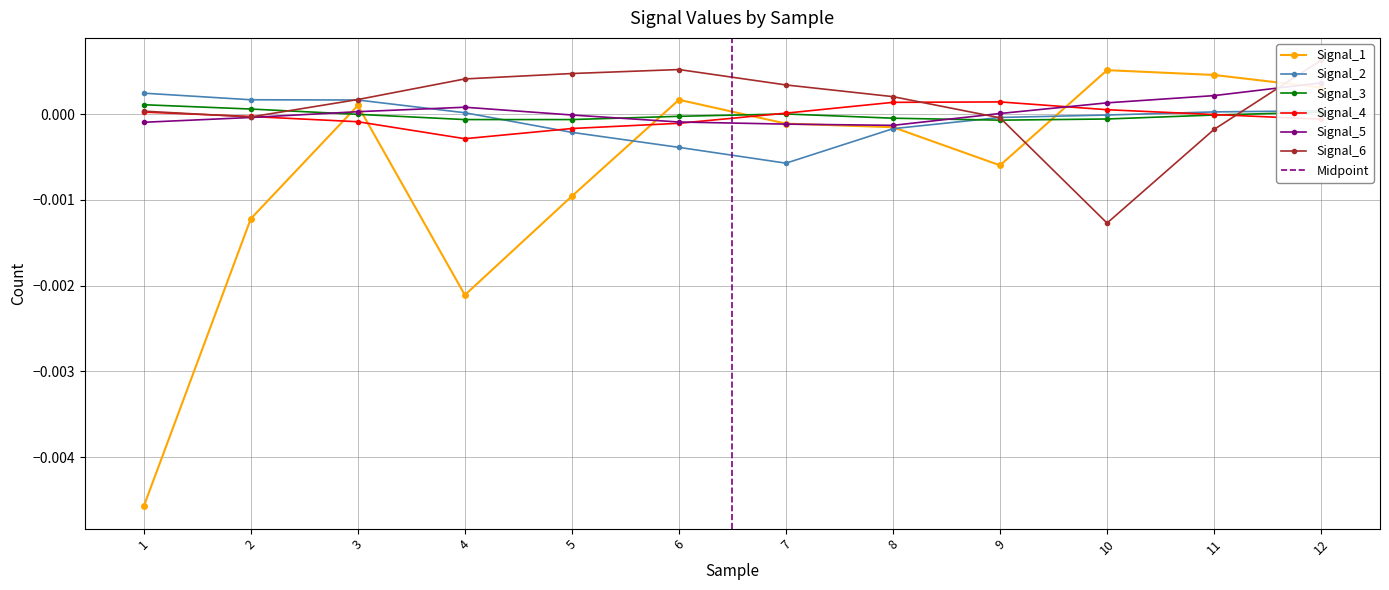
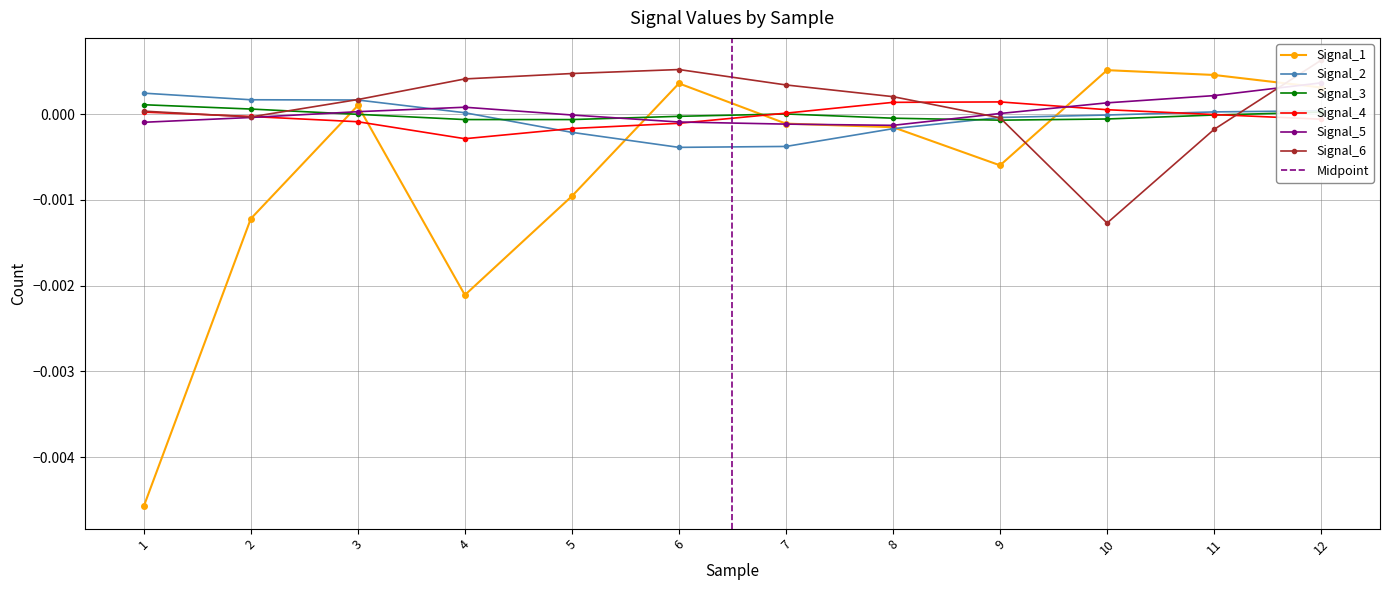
  {
    "Signal_1": {
      "1": -0.0046,
      "2": -0.0012,
      "3": 0.0001,
      "4": -0.0021,
      "5": -0.0010,
-     "6": 0.0002,
+     "6": 0.0004,
      "9": -0.0006,
      "10": 0.0005,
      "11": 0.0005
    },
    "Signal_2": {
      "1": 0.0002,
      "2": 0.0002,
      "4": 0.0000,
      "5": -0.0002,
      "6": -0.0004,
-     "7": -0.0006,
+     "7": -0.0004,
      "10": 0.0000,
      "11": 0.0000
    },
    "Signal_3": {
      "1": 0.0001,
      "2": 0.0001,
      "3": 0.0000,
      "4": -0.0001,
      "5": -0.0001,
      "6": 0.0000,
      "8": 0.0000,
      "10": -0.0001
    },
    "Signal_4": {
      "3": -0.0001,
      "4": -0.0003,
      "5": -0.0002,
      "8": 0.0001,
      "9": 0.0001,
      "10": 0.0001
    },
    "Signal_5": {
      "1": -0.0001,
      "3": 0.0000,
      "4": 0.0001,
      "5": 0.0000,
      "9": 0.0000,
      "10": 0.0001,
      "11": 0.0002
    },
    "Signal_6": {
      "4": 0.0004,
      "5": 0.0005,
      "6": 0.0005,
      "7": 0.0003,
      "8": 0.0002,
      "10": -0.0013,
      "11": -0.0002
    }
  }
